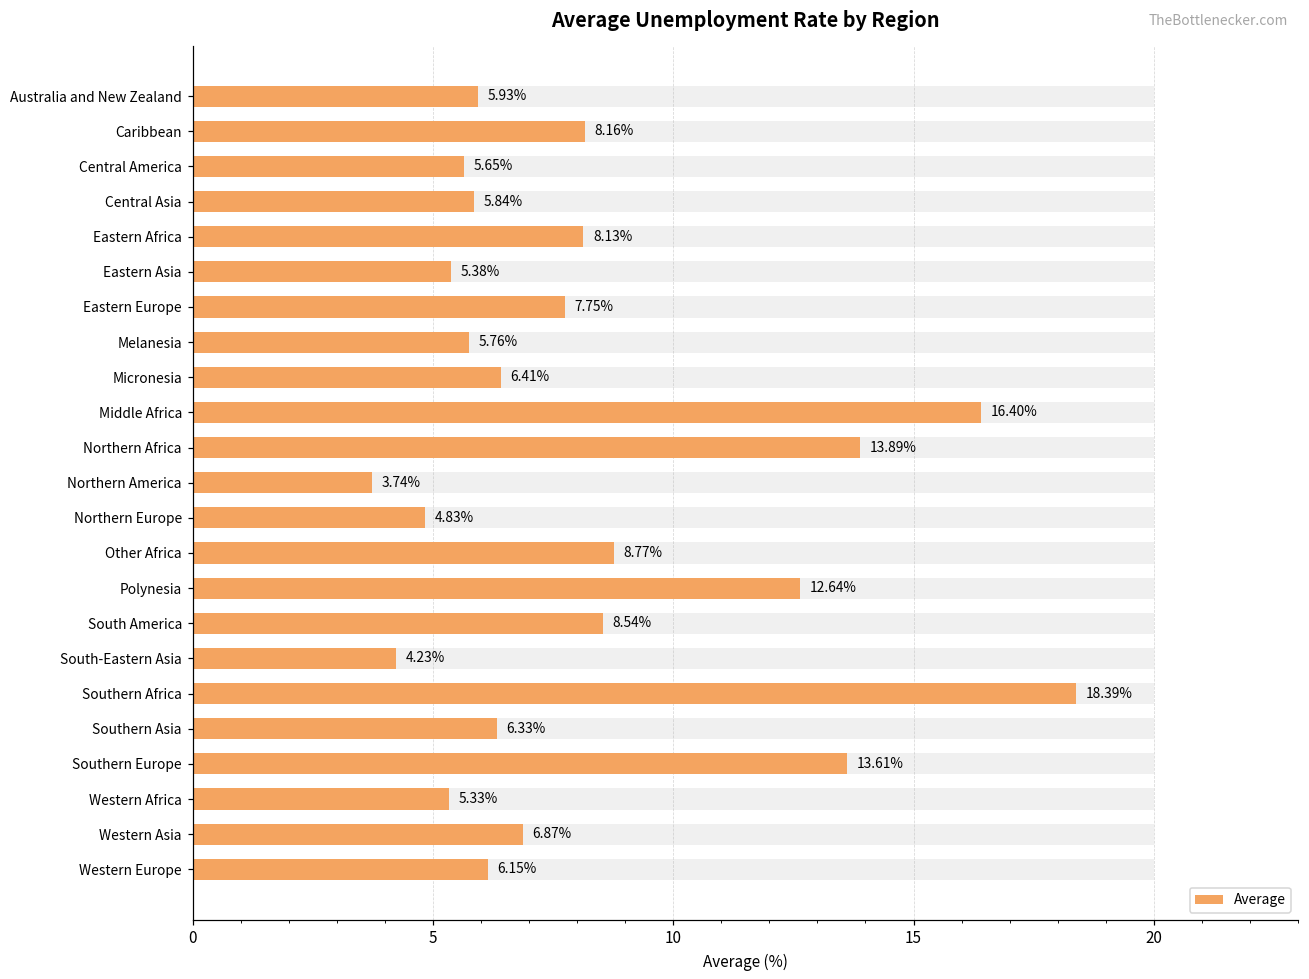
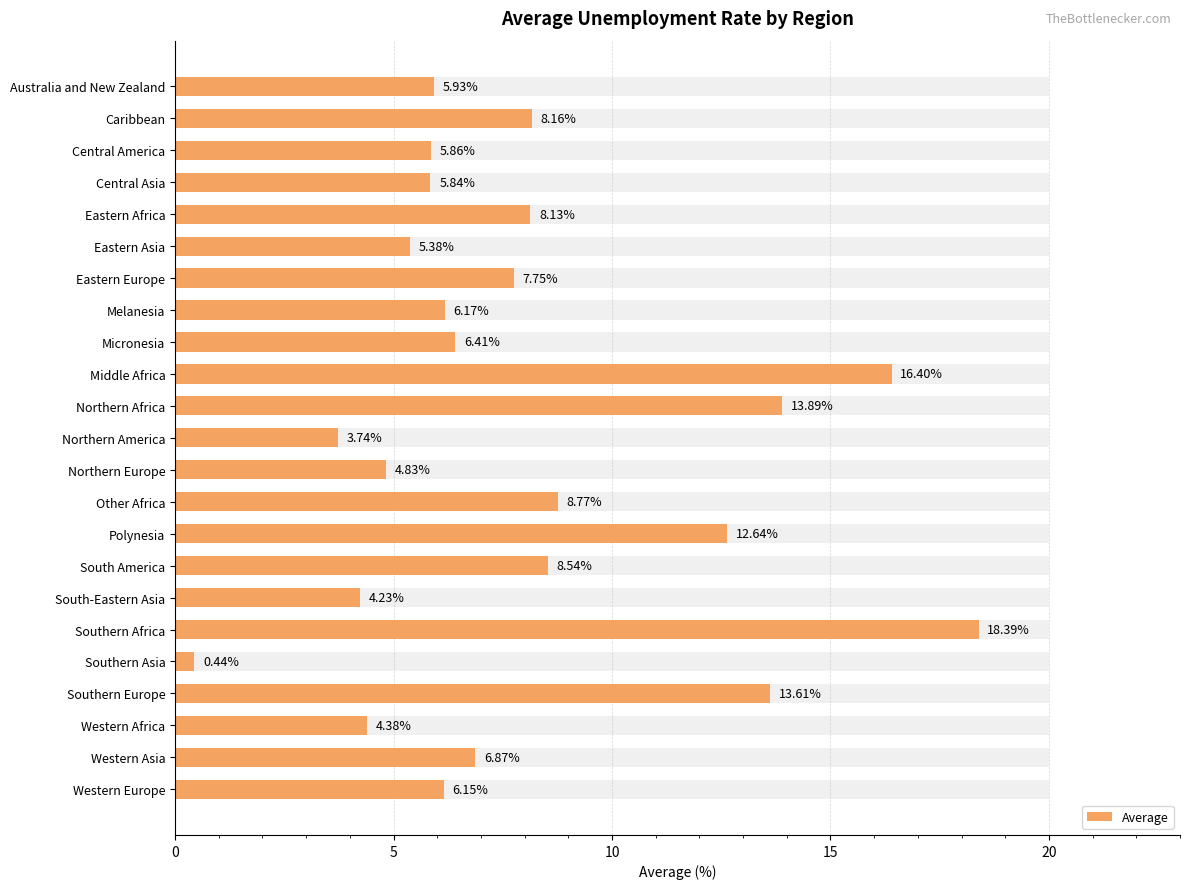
  {
    "Average": {
-     "Central America": "5.65%",
-     "Melanesia": "5.76%",
-     "Southern Asia": "6.33%",
-     "Western Africa": "5.33%"
+     "Central America": "5.86%",
+     "Melanesia": "6.17%",
+     "Southern Asia": "0.44%",
+     "Western Africa": "4.38%"
    }
  }
